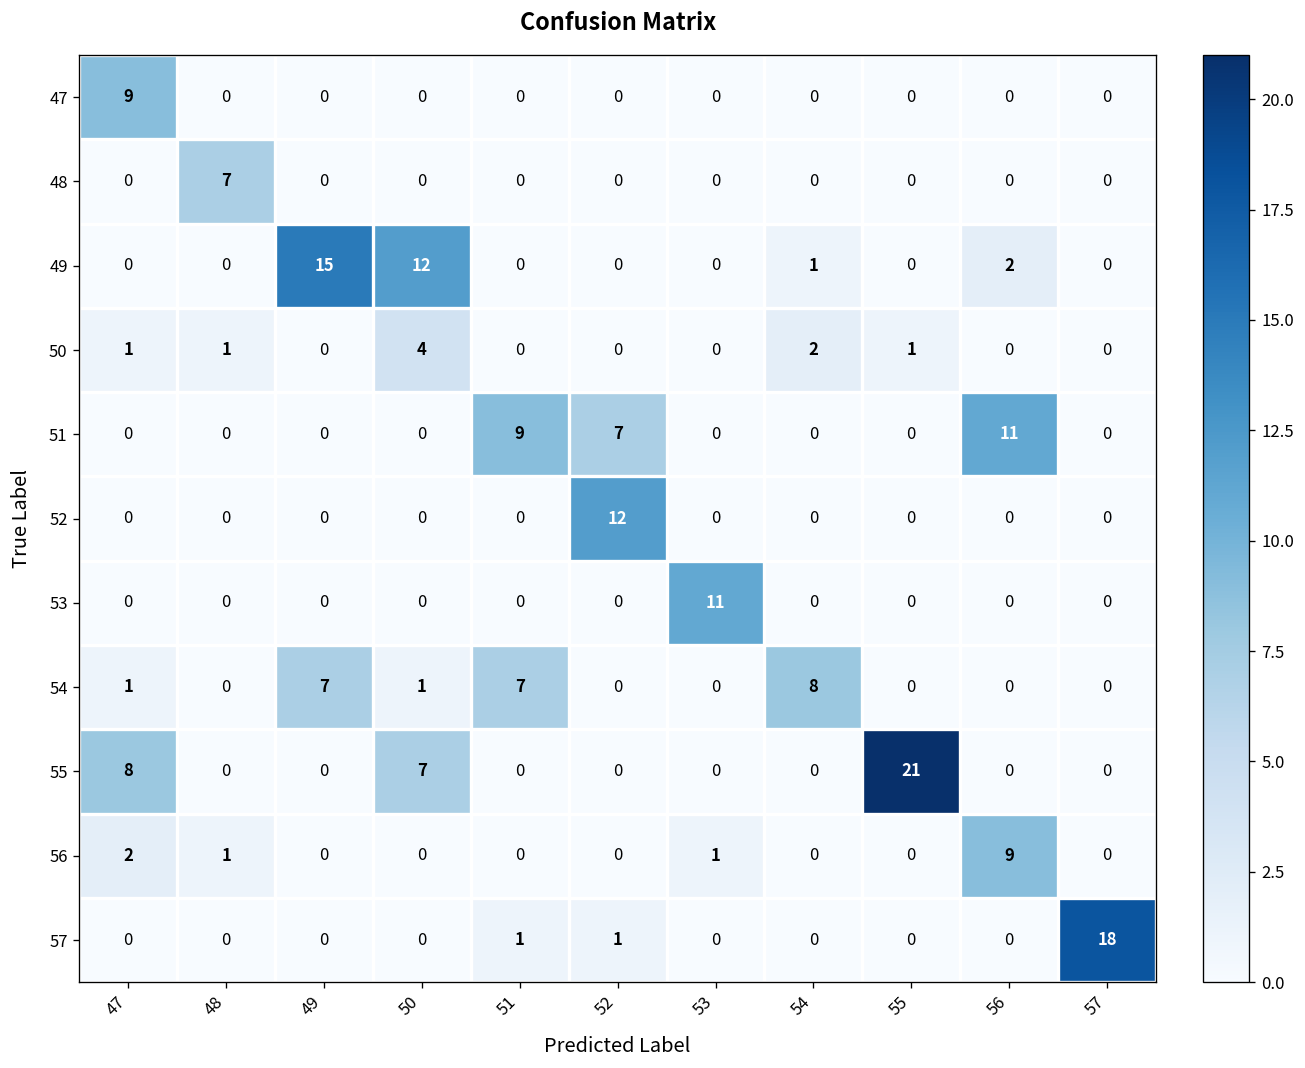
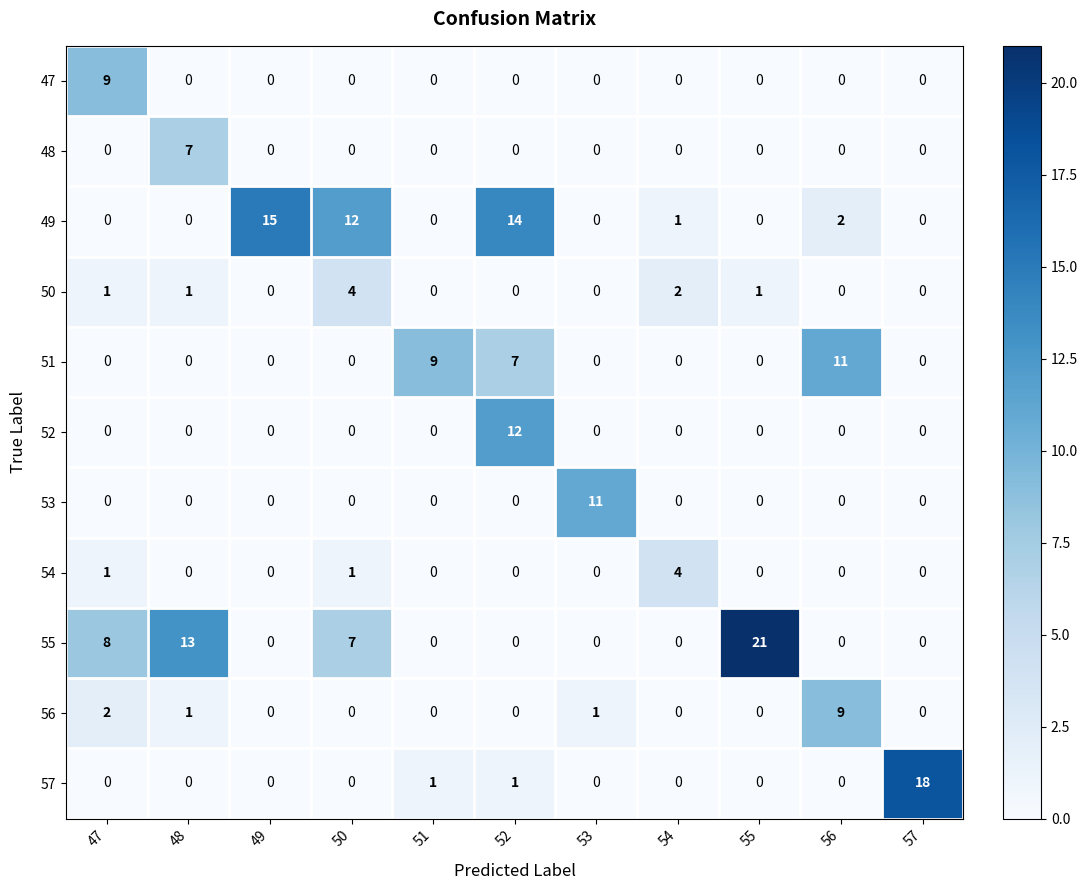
  {
    "47": {
      "47": 9,
      "48": 0,
      "49": 0,
      "50": 0,
      "51": 0,
      "52": 0,
      "53": 0,
      "54": 0,
      "55": 0,
      "56": 0,
      "57": 0
    },
    "48": {
      "47": 0,
      "48": 7,
      "49": 0,
      "50": 0,
      "51": 0,
      "52": 0,
      "53": 0,
      "54": 0,
      "55": 0,
      "56": 0,
      "57": 0
    },
    "49": {
      "47": 0,
      "48": 0,
      "49": 15,
      "50": 12,
      "51": 0,
-     "52": 0,
+     "52": 14,
      "53": 0,
      "54": 1,
      "55": 0,
      "56": 2,
      "57": 0
    },
    "50": {
      "47": 1,
      "48": 1,
      "49": 0,
      "50": 4,
      "51": 0,
      "52": 0,
      "53": 0,
      "54": 2,
      "55": 1,
      "56": 0,
      "57": 0
    },
    "51": {
      "47": 0,
      "48": 0,
      "49": 0,
      "50": 0,
      "51": 9,
      "52": 7,
      "53": 0,
      "54": 0,
      "55": 0,
      "56": 11,
      "57": 0
    },
    "52": {
      "47": 0,
      "48": 0,
      "49": 0,
      "50": 0,
      "51": 0,
      "52": 12,
      "53": 0,
      "54": 0,
      "55": 0,
      "56": 0,
      "57": 0
    },
    "53": {
      "47": 0,
      "48": 0,
      "49": 0,
      "50": 0,
      "51": 0,
      "52": 0,
      "53": 11,
      "54": 0,
      "55": 0,
      "56": 0,
      "57": 0
    },
    "54": {
      "47": 1,
      "48": 0,
-     "49": 7,
+     "49": 0,
      "50": 1,
-     "51": 7,
+     "51": 0,
      "52": 0,
      "53": 0,
-     "54": 8,
+     "54": 4,
      "55": 0,
      "56": 0,
      "57": 0
    },
    "55": {
      "47": 8,
-     "48": 0,
+     "48": 13,
      "49": 0,
      "50": 7,
      "51": 0,
      "52": 0,
      "53": 0,
      "54": 0,
      "55": 21,
      "56": 0,
      "57": 0
    },
    "56": {
      "47": 2,
      "48": 1,
      "49": 0,
      "50": 0,
      "51": 0,
      "52": 0,
      "53": 1,
      "54": 0,
      "55": 0,
      "56": 9,
      "57": 0
    },
    "57": {
      "47": 0,
      "48": 0,
      "49": 0,
      "50": 0,
      "51": 1,
      "52": 1,
      "53": 0,
      "54": 0,
      "55": 0,
      "56": 0,
      "57": 18
    }
  }
